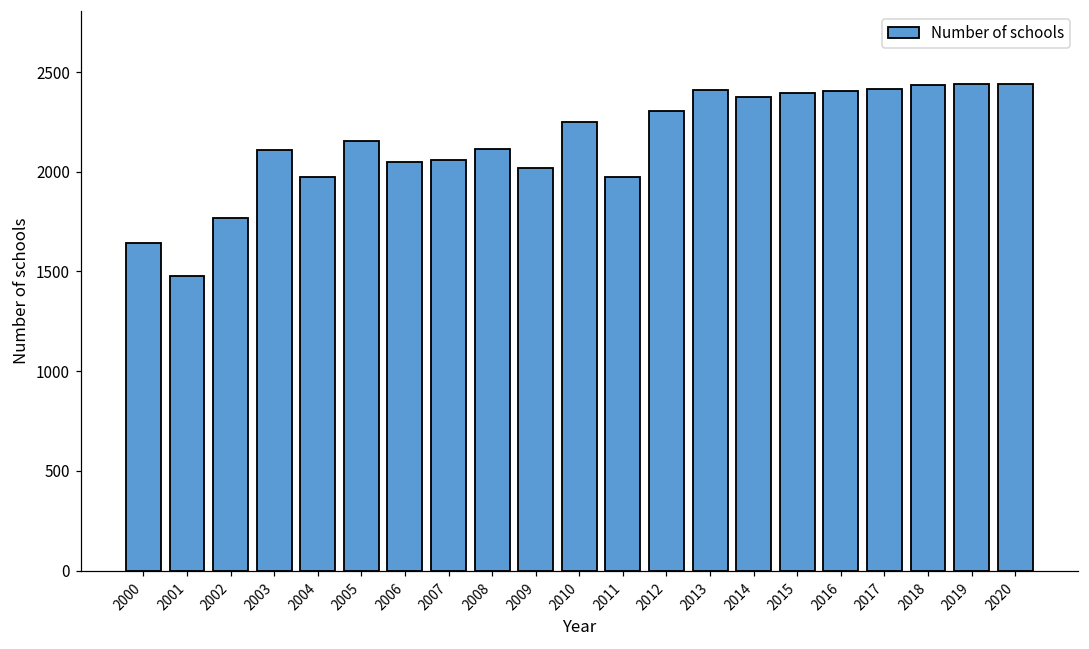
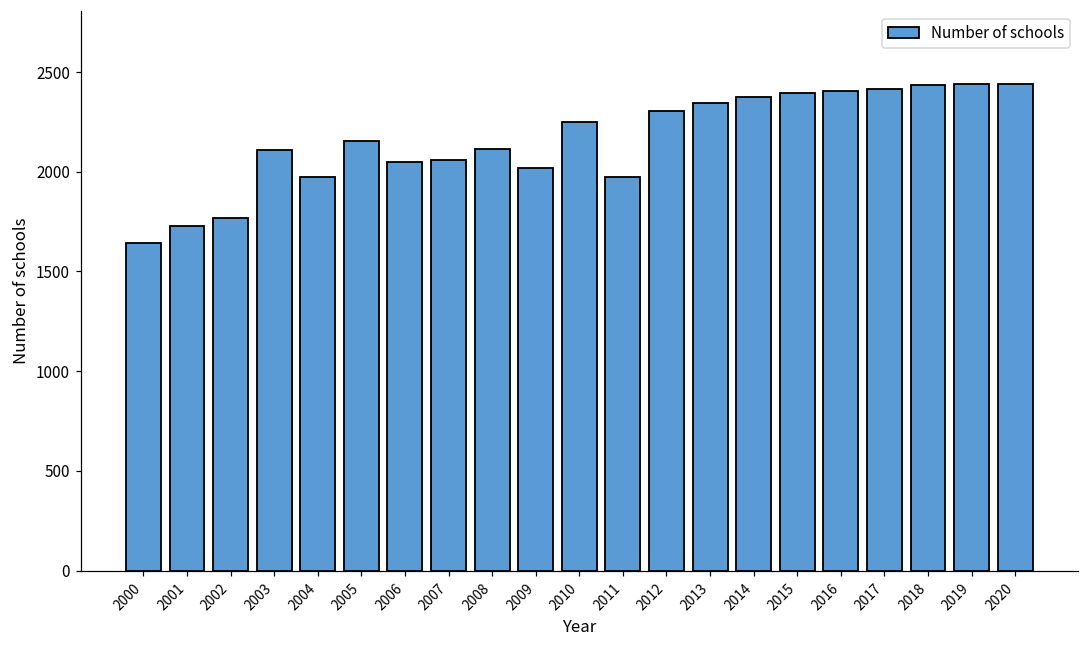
  {
    "2000": 1650,
-   "2001": 1480,
+   "2001": 1730,
    "2002": 1770,
    "2003": 2110,
    "2004": 1980,
    "2005": 2160,
    "2006": 2050,
    "2007": 2060,
    "2008": 2110,
    "2009": 2020,
    "2010": 2250,
    "2011": 1970,
    "2012": 2310,
-   "2013": 2410,
+   "2013": 2350,
    "2014": 2380,
    "2015": 2400,
    "2016": 2410,
    "2017": 2420,
    "2018": 2430,
    "2019": 2440,
    "2020": 2440
  }
